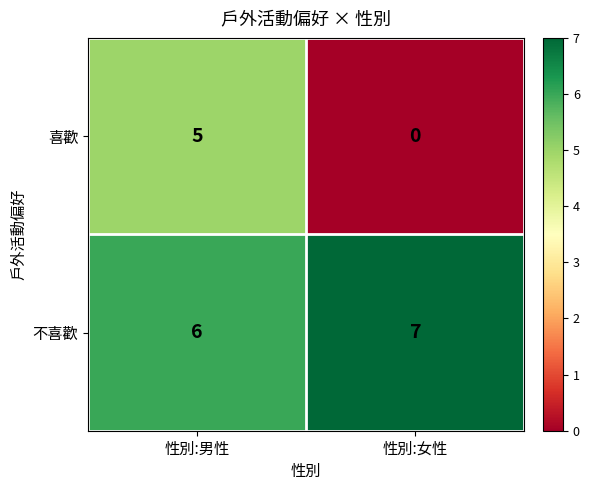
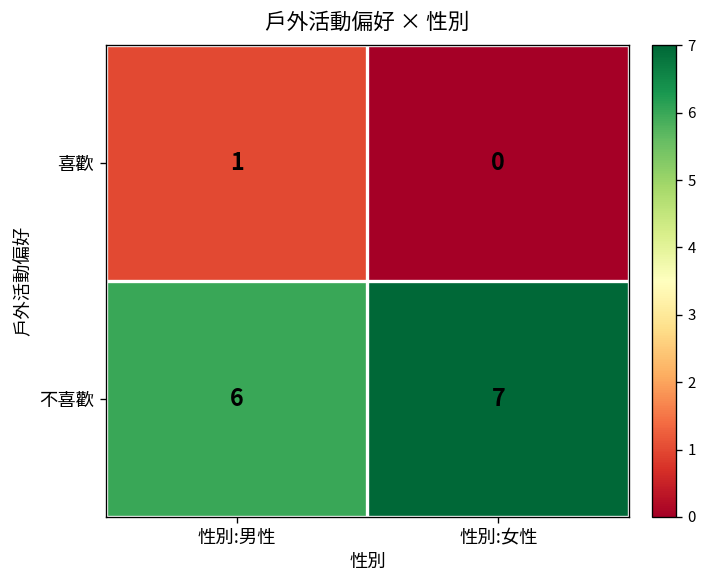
  {
    "喜歡": {
-     "性別:男性": 5,
+     "性別:男性": 1,
      "性別:女性": 0
    },
    "不喜歡": {
      "性別:男性": 6,
      "性別:女性": 7
    }
  }
